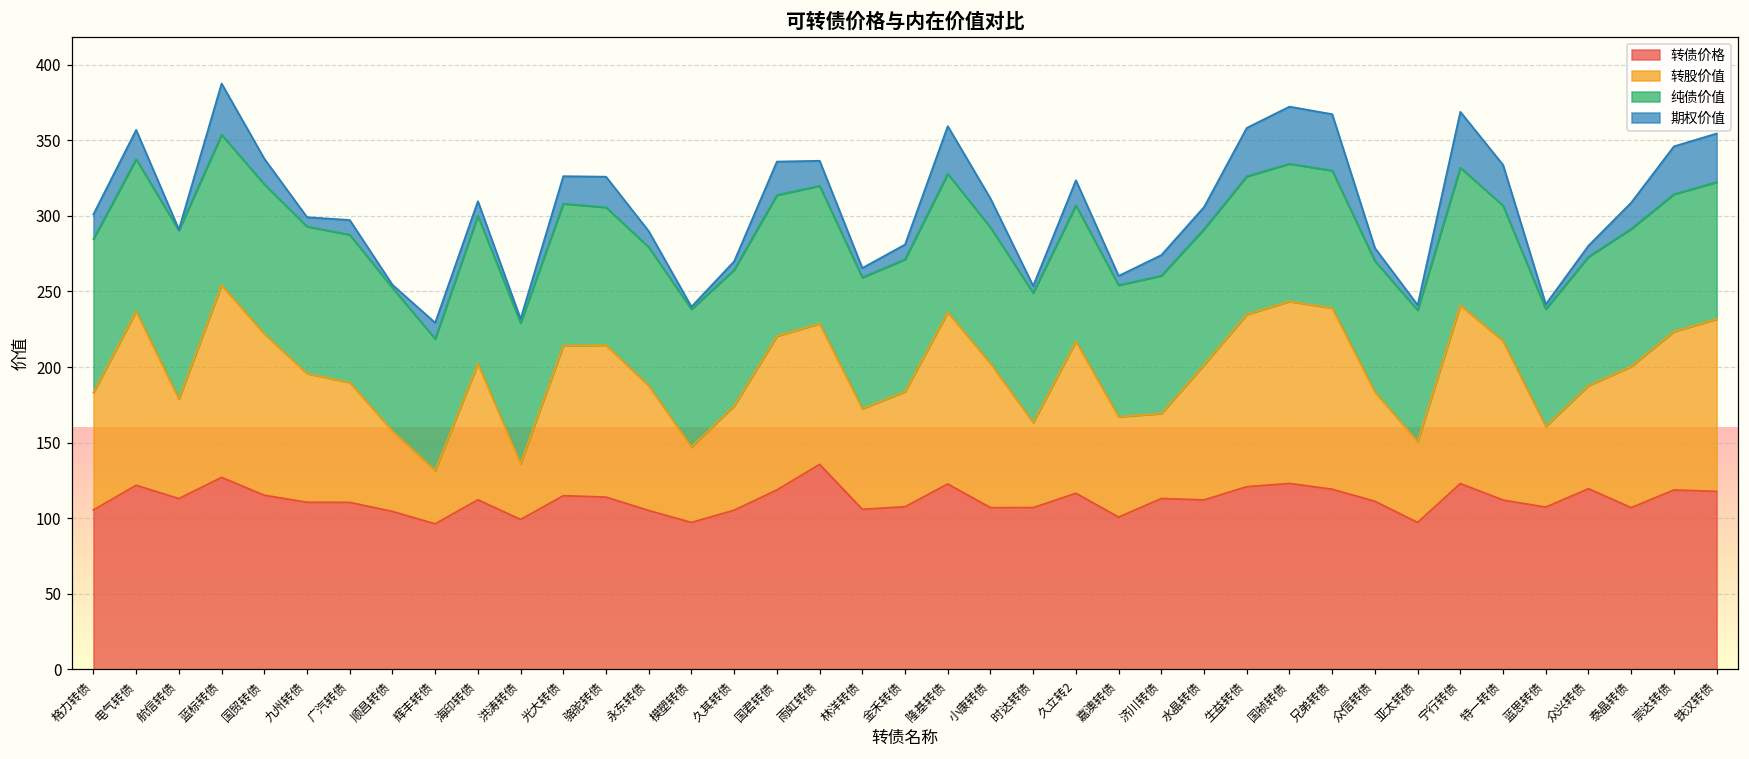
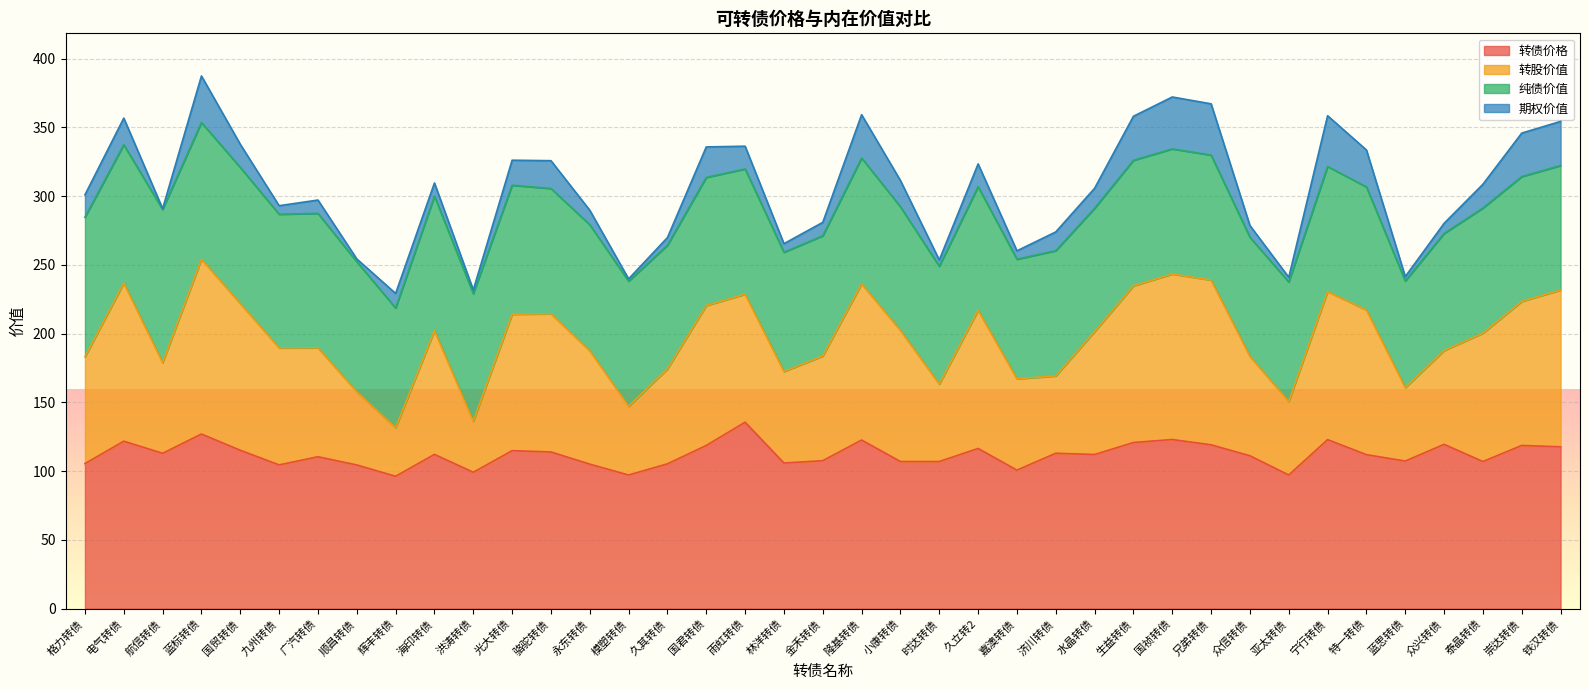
  {
    "转债价格": {
      "格力转债": 105,
      "电气转债": 122,
      "航信转债": 113,
      "蓝标转债": 127,
      "国贸转债": 115,
-     "九州转债": 111,
+     "九州转债": 105,
      "广汽转债": 110,
      "顺昌转债": 105,
      "辉丰转债": 96,
      "海印转债": 112,
      "洪涛转债": 99,
      "光大转债": 115,
      "骆驼转债": 114,
      "永东转债": 105,
      "模塑转债": 97,
      "久其转债": 105,
      "国君转债": 119,
      "雨虹转债": 136,
      "林洋转债": 106,
      "金禾转债": 108,
      "隆基转债": 123,
      "小康转债": 107,
      "时达转债": 107,
      "久立转2": 117,
      "嘉澳转债": 101,
      "济川转债": 113,
      "水晶转债": 112,
      "生益转债": 121,
      "国祯转债": 123,
      "兄弟转债": 119,
      "众信转债": 111,
      "亚太转债": 97,
      "宁行转债": 123,
      "特一转债": 112,
      "蓝思转债": 107,
      "众兴转债": 120,
      "泰晶转债": 107,
      "崇达转债": 119,
      "铁汉转债": 118
    },
    "转股价值": {
      "格力转债": 78,
      "电气转债": 115,
      "航信转债": 66,
      "蓝标转债": 127,
      "国贸转债": 107,
      "九州转债": 85,
      "广汽转债": 79,
      "顺昌转债": 53,
      "辉丰转债": 35,
      "海印转债": 90,
      "洪涛转债": 37,
      "光大转债": 99,
      "骆驼转债": 101,
      "永东转债": 82,
      "模塑转债": 50,
      "久其转债": 69,
      "国君转债": 102,
      "雨虹转债": 93,
      "林洋转债": 67,
      "金禾转债": 76,
      "隆基转债": 114,
      "小康转债": 95,
      "时达转债": 56,
      "久立转2": 100,
      "嘉澳转债": 66,
      "济川转债": 56,
      "水晶转债": 89,
      "生益转债": 114,
      "国祯转债": 120,
      "兄弟转债": 120,
      "众信转债": 72,
      "亚太转债": 53,
-     "宁行转债": 118,
+     "宁行转债": 108,
      "特一转债": 105,
      "蓝思转债": 53,
      "众兴转债": 68,
      "泰晶转债": 93,
      "崇达转债": 105,
      "铁汉转债": 114
    },
    "纯债价值": {
      "格力转债": 102,
      "电气转债": 101,
      "蓝标转债": 99,
      "国贸转债": 99,
      "九州转债": 97,
      "广汽转债": 98,
      "顺昌转债": 95,
      "辉丰转债": 87,
      "海印转债": 98,
      "洪涛转债": 93,
      "光大转债": 94,
      "骆驼转债": 91,
      "永东转债": 92,
      "久其转债": 90,
      "国君转债": 93,
      "雨虹转债": 91,
      "林洋转债": 87,
      "金禾转债": 87,
      "隆基转债": 92,
      "小康转债": 90,
      "时达转债": 86,
      "久立转2": 90,
      "嘉澳转债": 87,
      "济川转债": 91,
      "水晶转债": 90,
      "生益转债": 91,
      "国祯转债": 91,
      "兄弟转债": 91,
      "众信转债": 87,
      "亚太转债": 87,
      "宁行转债": 91,
      "特一转债": 90,
      "蓝思转债": 78,
      "众兴转债": 85,
      "泰晶转债": 91,
      "崇达转债": 91,
      "铁汉转债": 91
    },
    "期权价值": {
      "格力转债": 16,
      "电气转债": 19,
      "蓝标转债": 34,
      "国贸转债": 17,
      "九州转债": 6,
      "广汽转债": 10,
      "顺昌转债": 2,
      "辉丰转债": 11,
      "海印转债": 10,
      "洪涛转债": 3,
      "光大转债": 18,
      "骆驼转债": 20,
      "永东转债": 11,
      "久其转债": 6,
      "国君转债": 22,
      "雨虹转债": 17,
      "林洋转债": 6,
      "金禾转债": 10,
      "隆基转债": 32,
      "小康转债": 19,
      "时达转债": 5,
      "久立转2": 17,
      "嘉澳转债": 6,
      "济川转债": 14,
      "水晶转债": 15,
      "生益转债": 32,
      "国祯转债": 38,
      "兄弟转债": 37,
      "众信转债": 9,
      "亚太转债": 3,
      "宁行转债": 37,
      "特一转债": 27,
      "蓝思转债": 3,
      "众兴转债": 7,
      "泰晶转债": 17,
      "崇达转债": 32,
      "铁汉转债": 32
    }
  }
